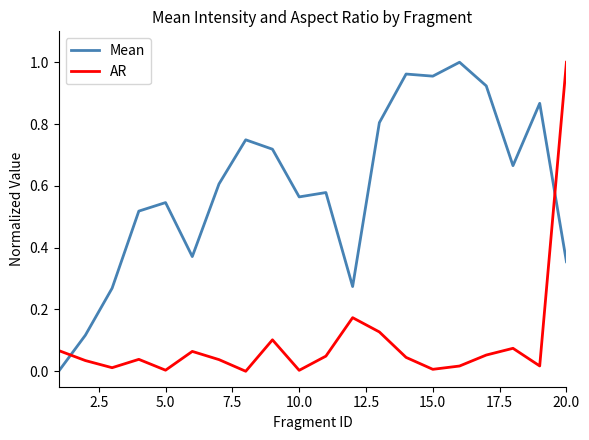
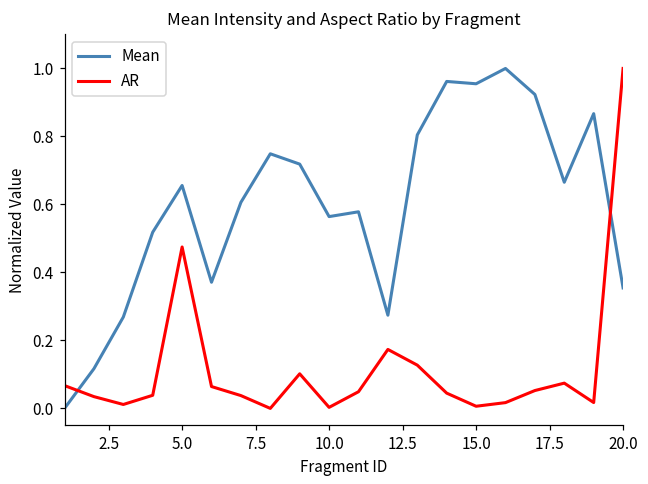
  {
    "Mean": {
-     "5.0": 0.55,
+     "5.0": 0.66,
      "10.0": 0.56,
      "15.0": 0.95,
      "20.0": 0.35
    },
    "AR": {
-     "5.0": 0.00,
+     "5.0": 0.47,
      "10.0": 0.00,
      "15.0": 0.01,
      "20.0": 1.00
    }
  }
